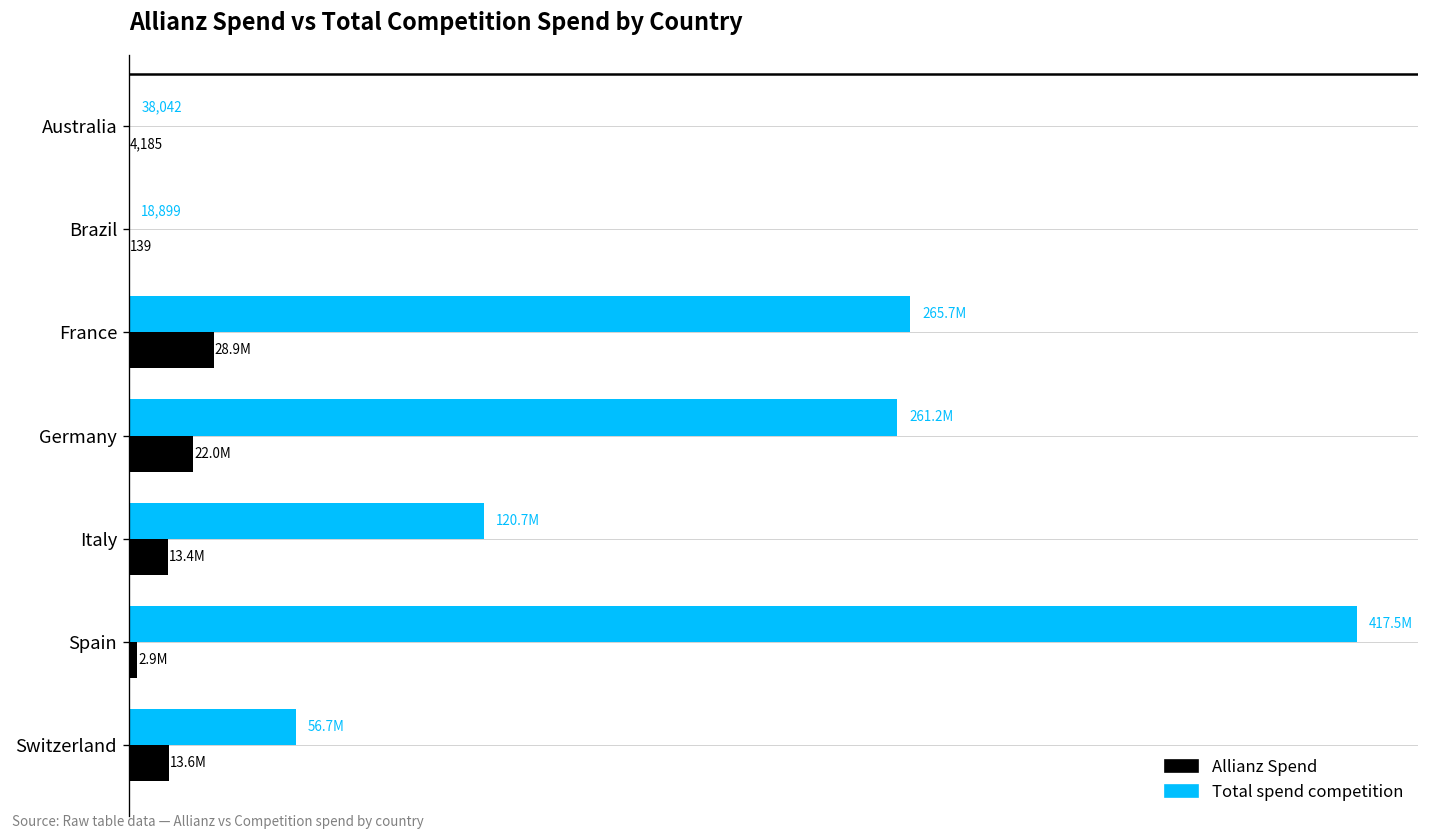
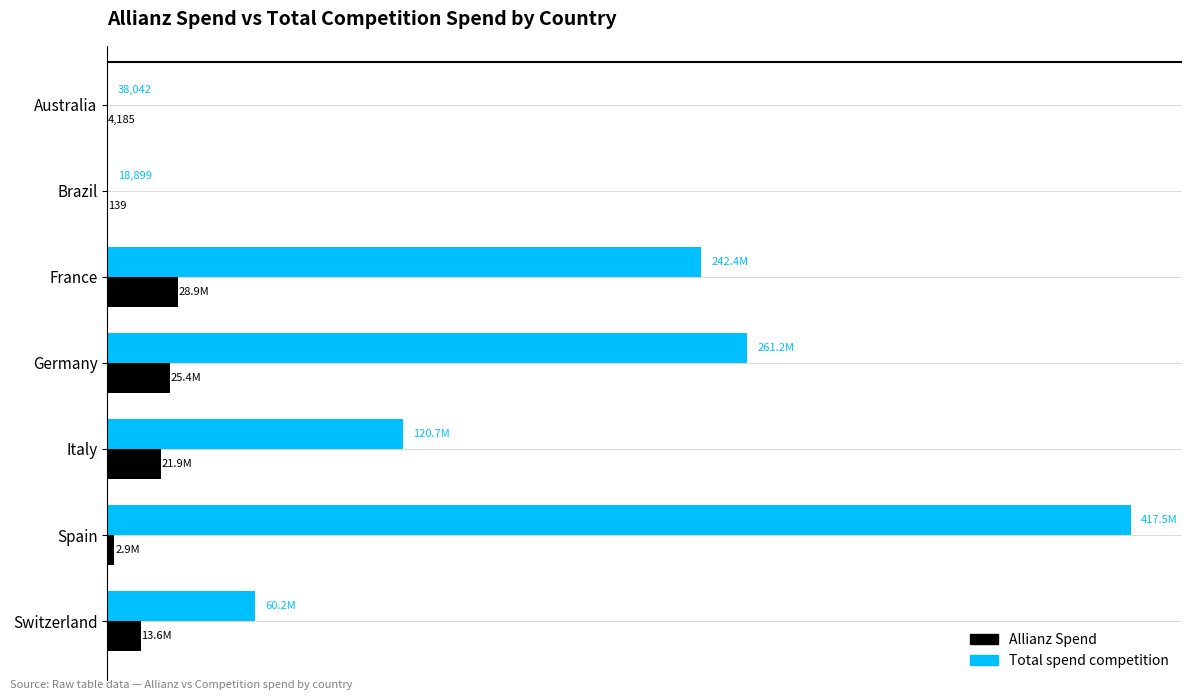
  {
    "Allianz Spend": {
      "Australia": "4,185",
      "Brazil": "139",
      "France": "28.9M",
-     "Germany": "22.0M",
-     "Italy": "13.4M",
+     "Germany": "25.4M",
+     "Italy": "21.9M",
      "Spain": "2.9M",
      "Switzerland": "13.6M"
    },
    "Total spend competition": {
      "Australia": "38,042",
      "Brazil": "18,899",
-     "France": "265.7M",
+     "France": "242.4M",
      "Germany": "261.2M",
      "Italy": "120.7M",
      "Spain": "417.5M",
-     "Switzerland": "56.7M"
+     "Switzerland": "60.2M"
    }
  }
